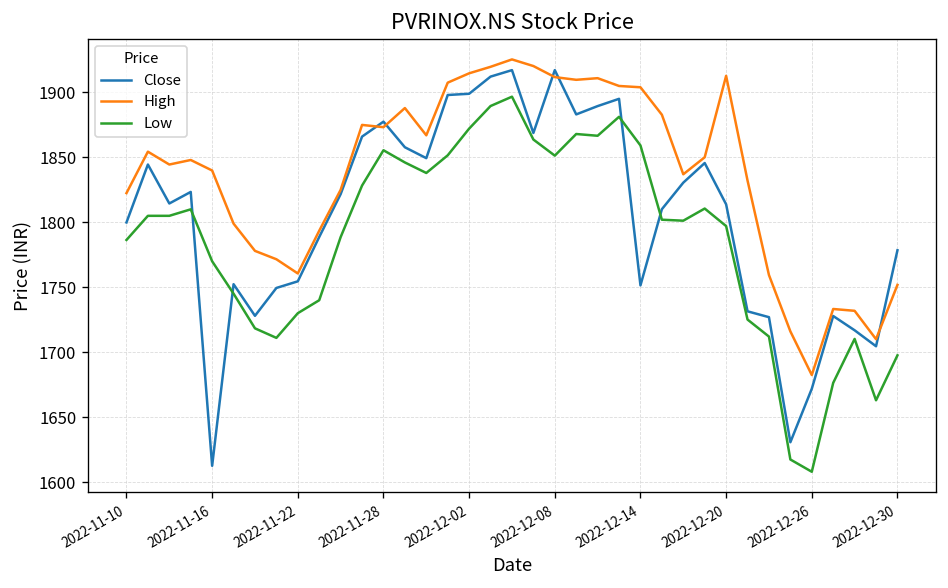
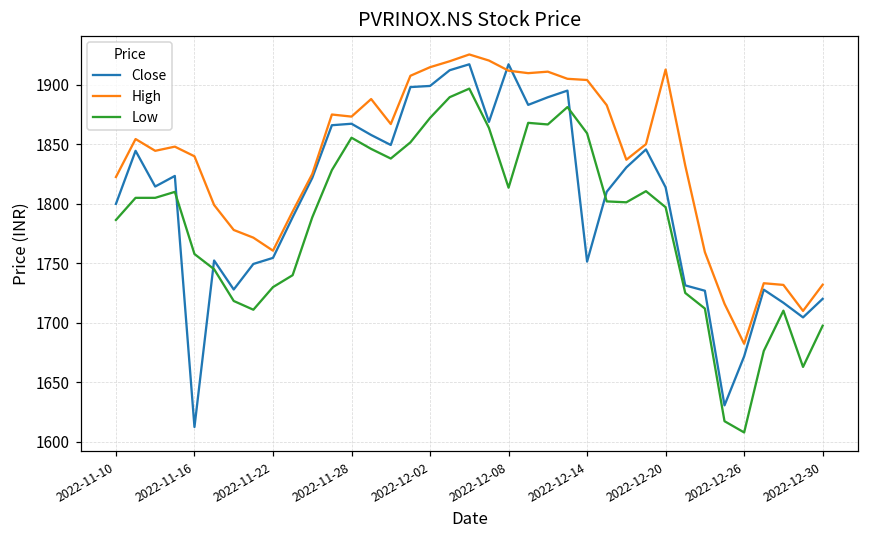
  {
    "Close": {
      "2022-11-10": 1800,
      "2022-11-16": 1612,
      "2022-11-22": 1755,
-     "2022-11-28": 1878,
+     "2022-11-28": 1867,
      "2022-12-02": 1899,
      "2022-12-08": 1917,
      "2022-12-14": 1751,
      "2022-12-20": 1814,
      "2022-12-26": 1672,
-     "2022-12-30": 1778
+     "2022-12-30": 1720
    },
    "High": {
      "2022-11-10": 1823,
      "2022-11-16": 1840,
      "2022-11-22": 1761,
      "2022-11-28": 1873,
      "2022-12-02": 1915,
      "2022-12-08": 1912,
      "2022-12-14": 1904,
      "2022-12-20": 1913,
      "2022-12-26": 1682,
-     "2022-12-30": 1752
+     "2022-12-30": 1732
    },
    "Low": {
      "2022-11-10": 1786,
-     "2022-11-16": 1770,
+     "2022-11-16": 1758,
      "2022-11-22": 1730,
      "2022-11-28": 1856,
      "2022-12-02": 1872,
-     "2022-12-08": 1851,
+     "2022-12-08": 1814,
      "2022-12-14": 1859,
      "2022-12-20": 1797,
      "2022-12-26": 1608,
      "2022-12-30": 1698
    }
  }
